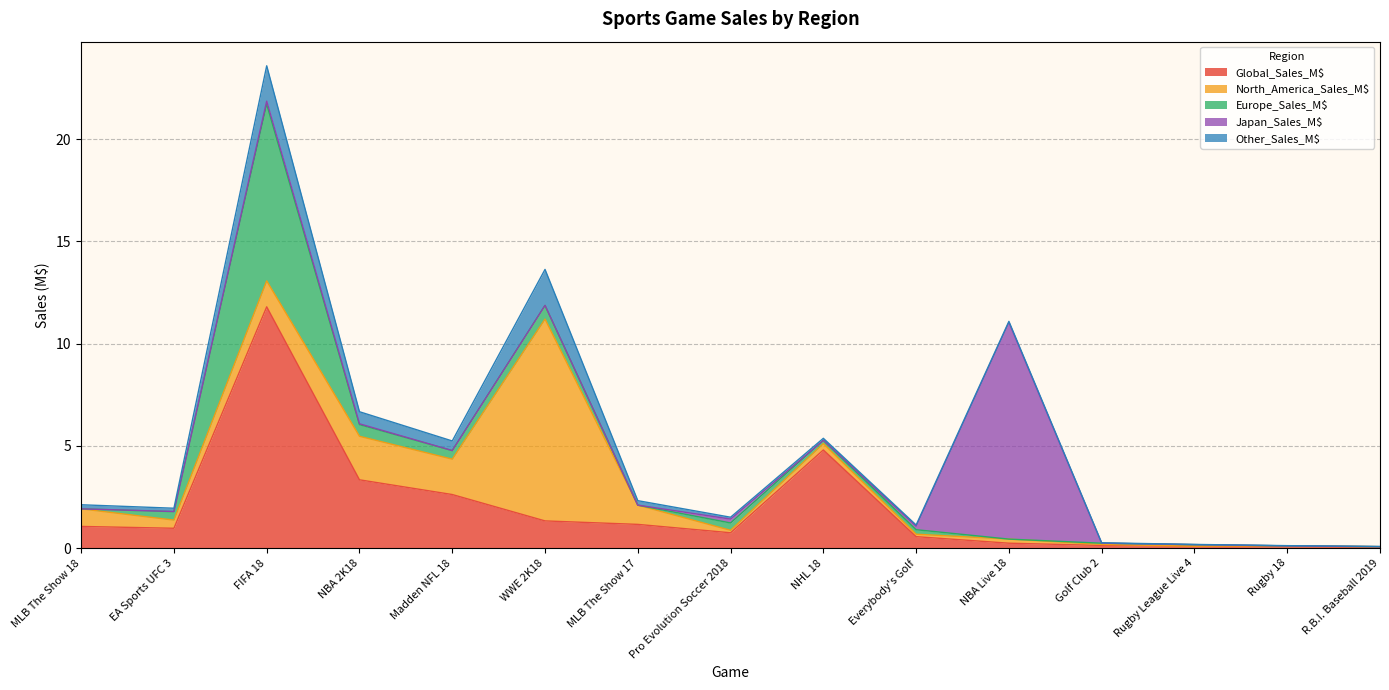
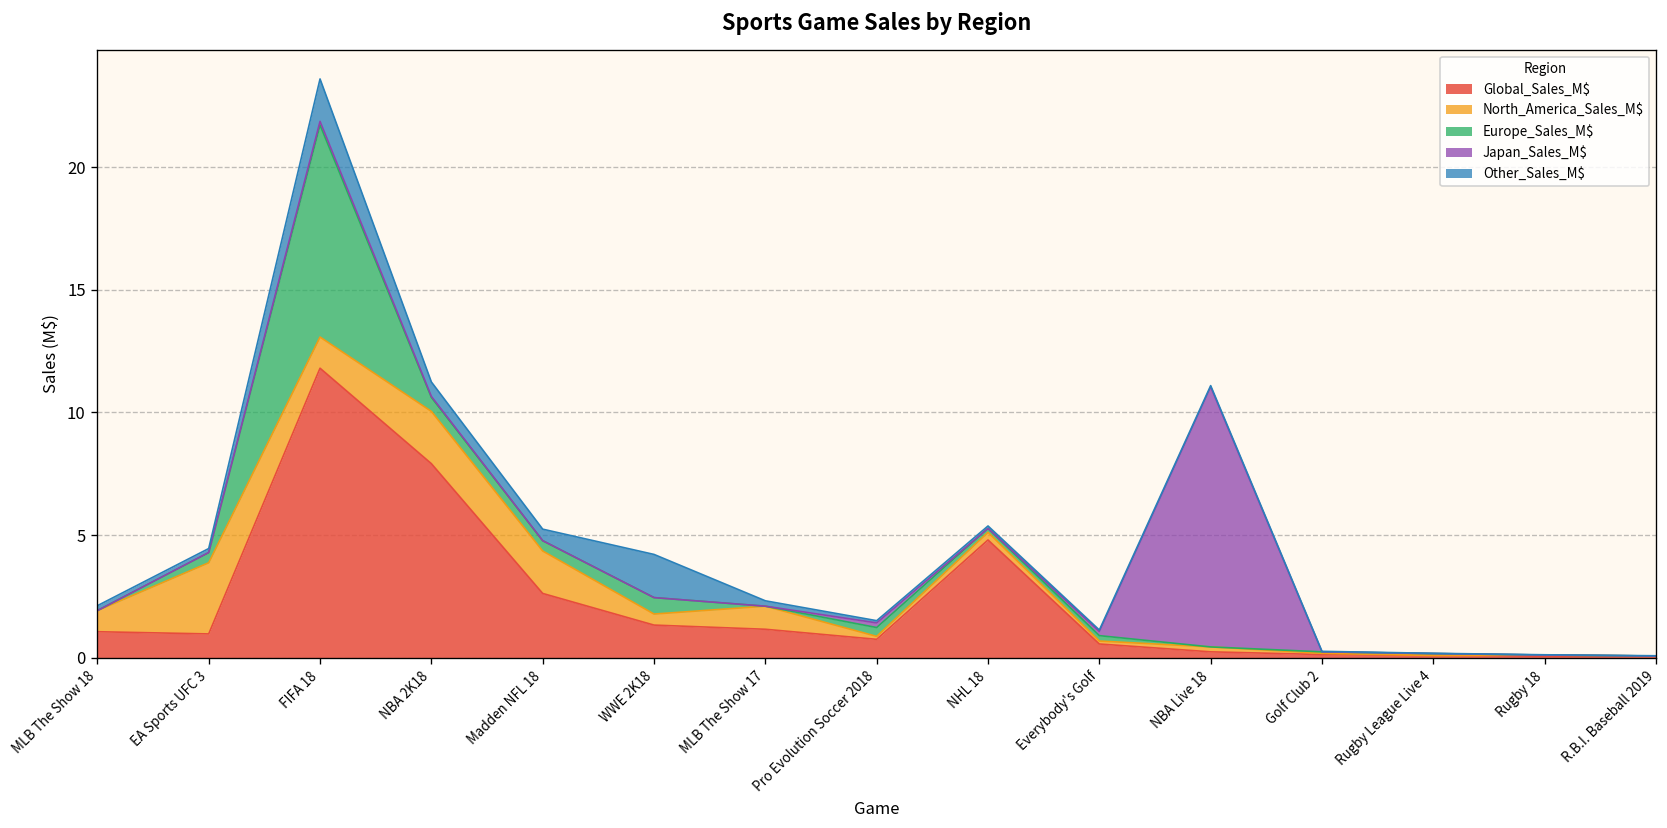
  {
    "Global_Sales_M$": {
      "MLB The Show 18": 1.1,
      "EA Sports UFC 3": 1.0,
      "FIFA 18": 11.8,
-     "NBA 2K18": 3.3,
+     "NBA 2K18": 7.9,
      "Madden NFL 18": 2.6,
      "WWE 2K18": 1.3,
      "MLB The Show 17": 1.2,
      "NHL 18": 4.8,
      "NBA Live 18": 0.2
    },
    "North_America_Sales_M$": {
-     "EA Sports UFC 3": 0.4,
+     "EA Sports UFC 3": 2.9,
      "FIFA 18": 1.3,
      "NBA 2K18": 2.1,
      "Madden NFL 18": 1.7,
-     "WWE 2K18": 9.9,
+     "WWE 2K18": 0.4,
      "NHL 18": 0.3
    },
    "Europe_Sales_M$": {
      "FIFA 18": 8.6,
      "Pro Evolution Soccer 2018": 0.4,
      "Everybody's Golf": 0.2
    },
    "Japan_Sales_M$": {
      "FIFA 18": 0.1
    },
    "Other_Sales_M$": {
      "MLB The Show 18": 0.2,
      "EA Sports UFC 3": 0.2,
      "FIFA 18": 1.7,
      "NBA 2K18": 0.6,
      "Madden NFL 18": 0.5,
      "WWE 2K18": 1.8,
      "MLB The Show 17": 0.2
    }
  }
